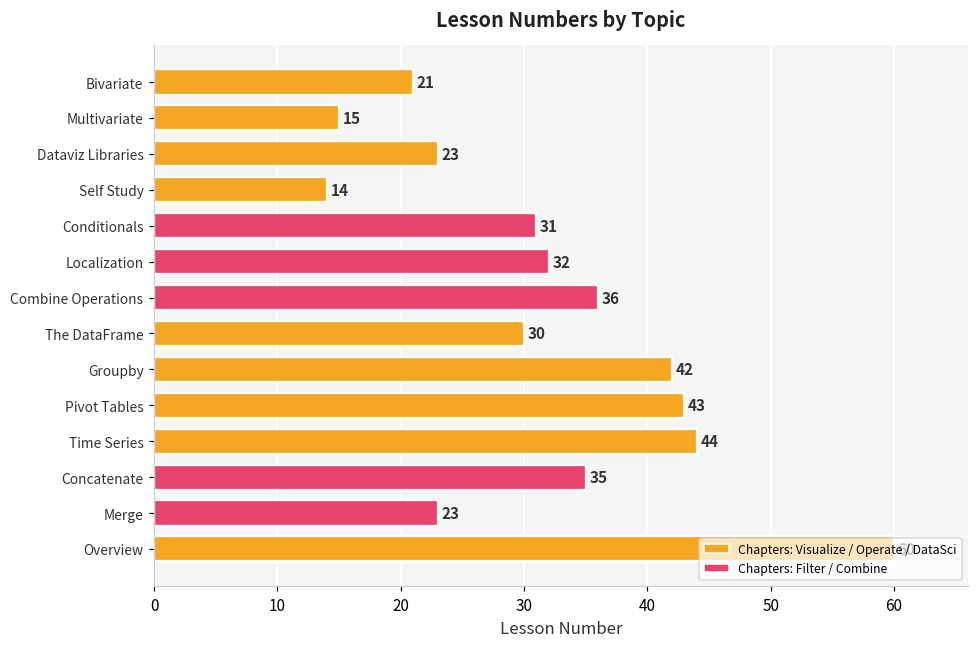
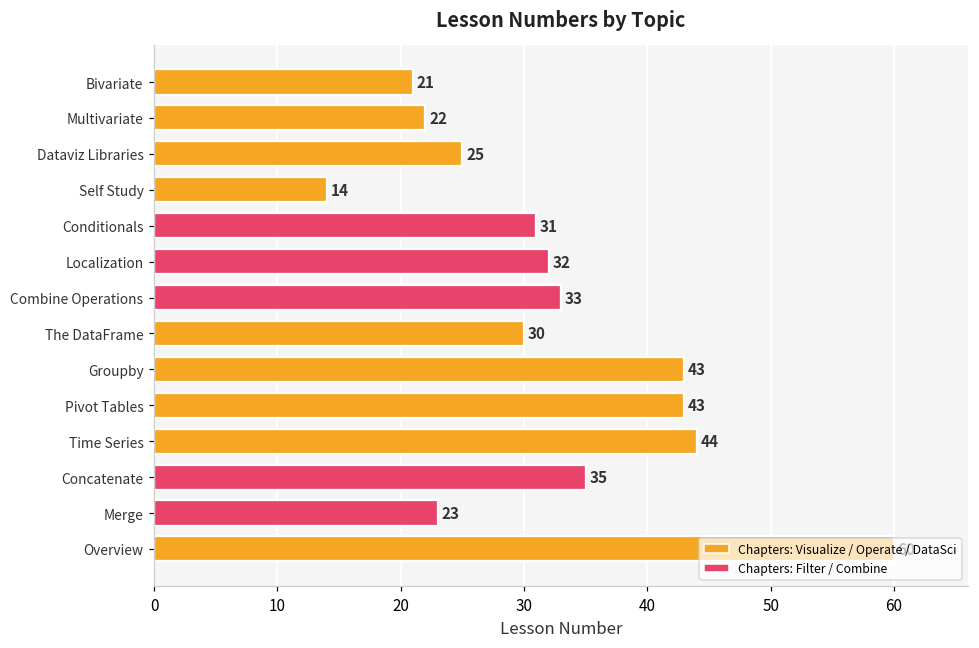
  {
    "Bivariate": 21,
-   "Multivariate": 15,
-   "Dataviz Libraries": 23,
+   "Multivariate": 22,
+   "Dataviz Libraries": 25,
    "Self Study": 14,
    "Conditionals": 31,
    "Localization": 32,
-   "Combine Operations": 36,
+   "Combine Operations": 33,
    "The DataFrame": 30,
-   "Groupby": 42,
+   "Groupby": 43,
    "Pivot Tables": 43,
    "Time Series": 44,
    "Concatenate": 35,
    "Merge": 23
  }
